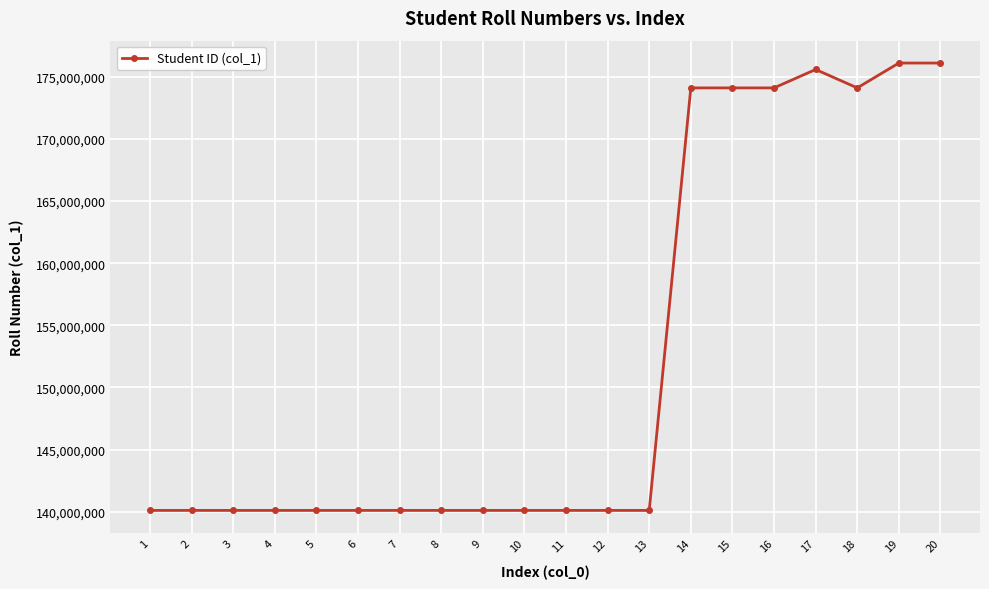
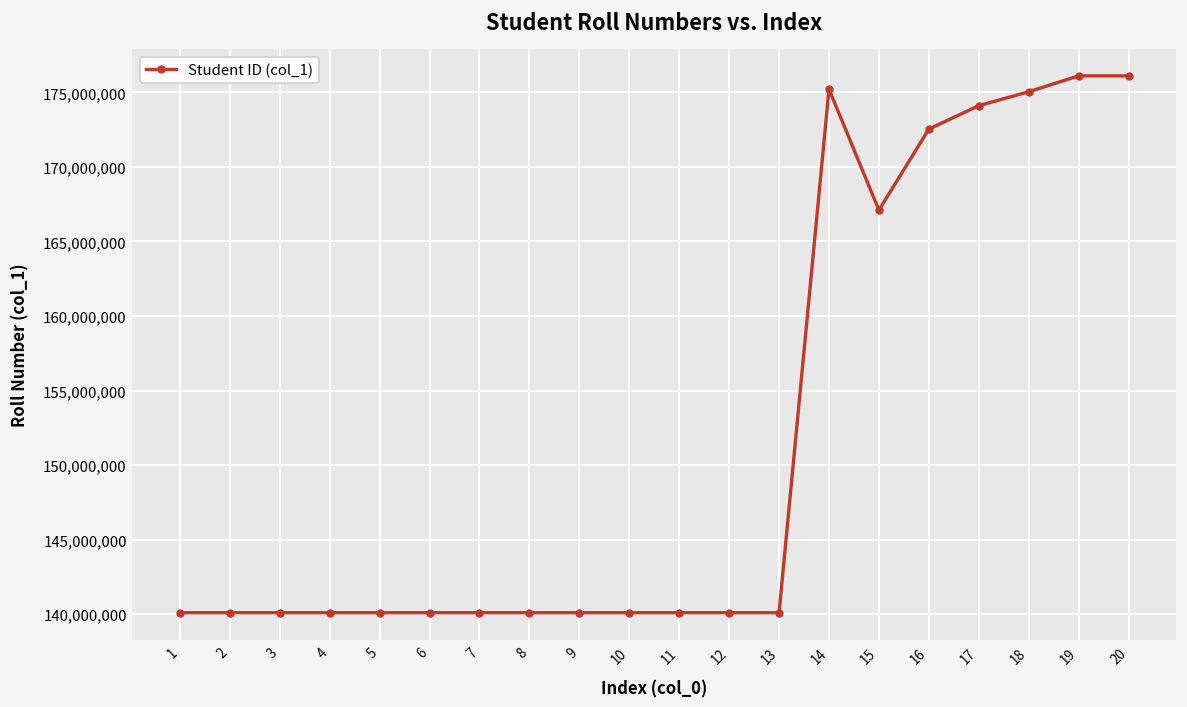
  {
    "1": "140,100,000",
    "2": "140,100,000",
    "3": "140,100,000",
    "4": "140,100,000",
    "5": "140,100,000",
    "6": "140,100,000",
    "7": "140,100,000",
    "8": "140,100,000",
    "9": "140,100,000",
    "10": "140,100,000",
    "11": "140,100,000",
    "12": "140,100,000",
    "13": "140,100,000",
-   "14": "174,100,000",
-   "15": "174,100,000",
-   "16": "174,100,000",
-   "17": "175,600,000",
-   "18": "174,100,000",
+   "14": "175,200,000",
+   "15": "167,100,000",
+   "16": "172,500,000",
+   "17": "174,100,000",
+   "18": "175,000,000",
    "19": "176,100,000",
    "20": "176,100,000"
  }
